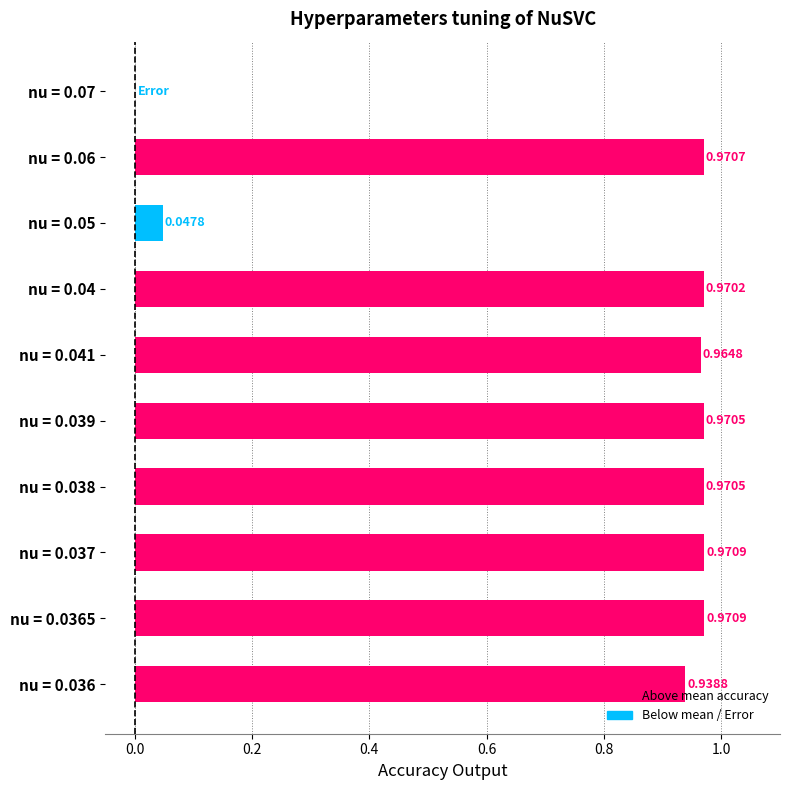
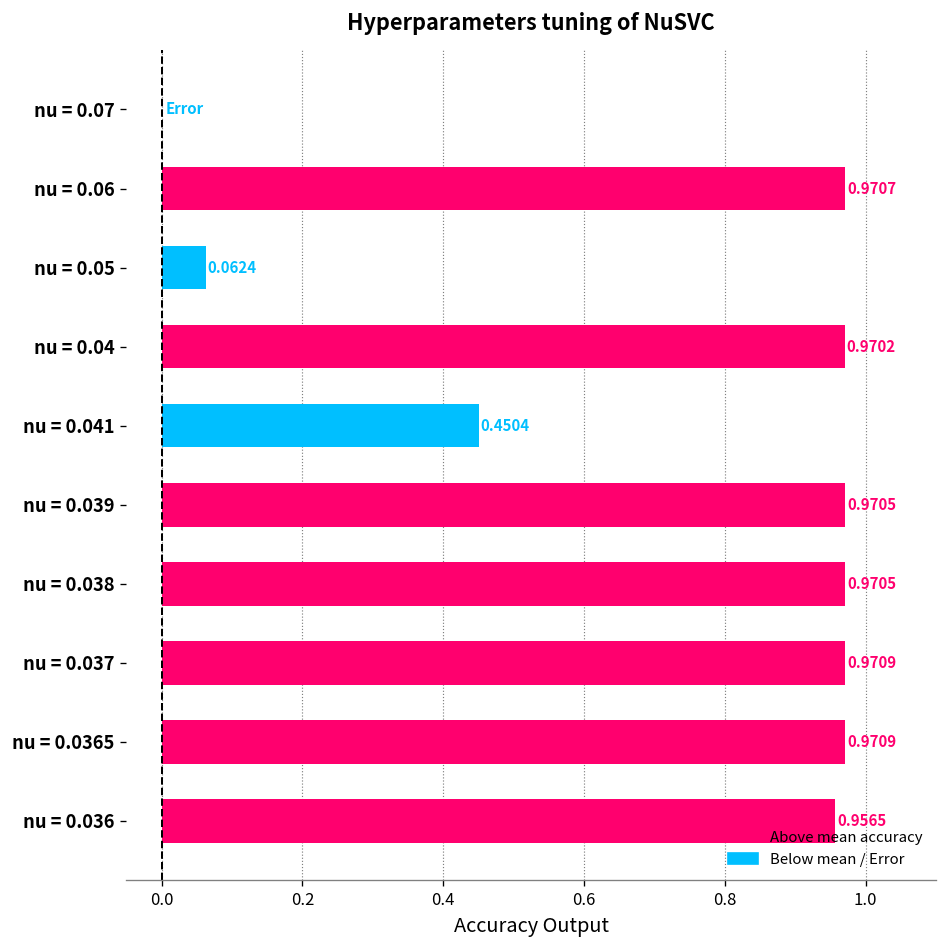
  {
    "nu = 0.06": 0.9707,
-   "nu = 0.05": 0.0478,
+   "nu = 0.05": 0.0624,
    "nu = 0.04": 0.9702,
-   "nu = 0.041": 0.9648,
+   "nu = 0.041": 0.4504,
    "nu = 0.039": 0.9705,
    "nu = 0.038": 0.9705,
    "nu = 0.037": 0.9709,
    "nu = 0.0365": 0.9709,
-   "nu = 0.036": 0.9388
+   "nu = 0.036": 0.9565
  }
